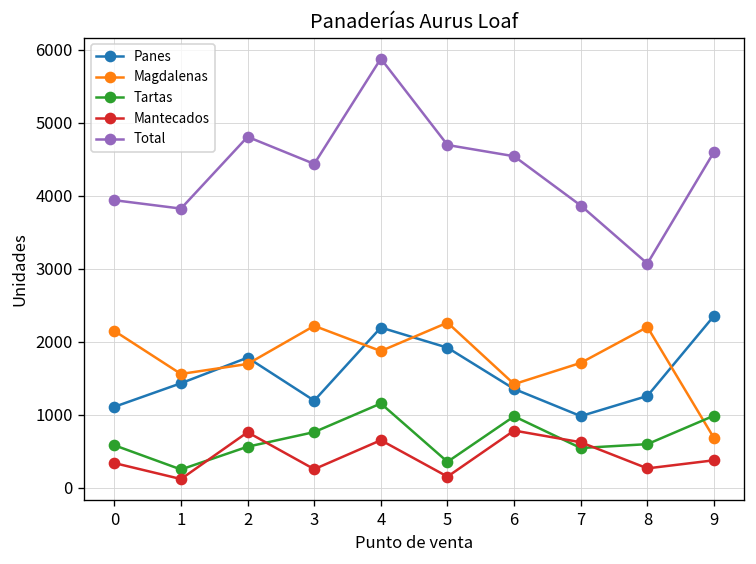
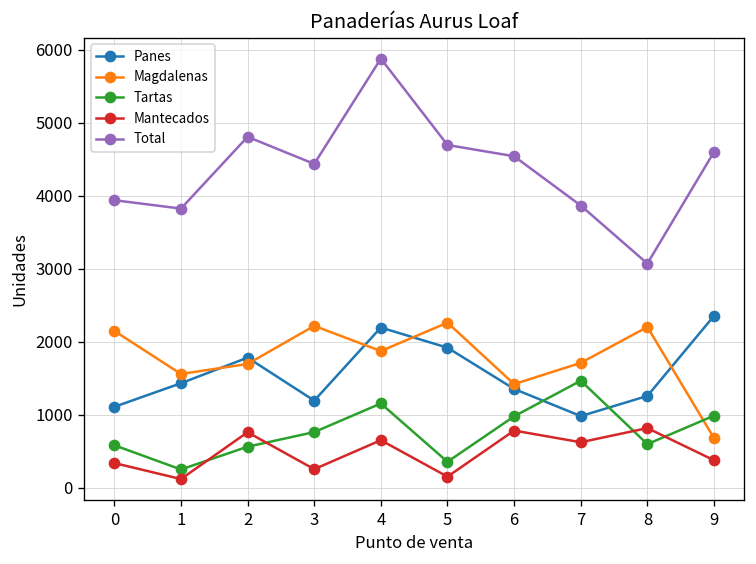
  {
    "Panes": {
      "0": 1100,
      "1": 1400,
      "2": 1800,
      "3": 1200,
      "4": 2200,
      "5": 1900,
      "6": 1400,
      "7": 1000,
      "8": 1300,
      "9": 2400
    },
    "Magdalenas": {
      "0": 2200,
      "1": 1600,
      "2": 1700,
      "3": 2200,
      "4": 1900,
      "5": 2300,
      "6": 1400,
      "7": 1700,
      "8": 2200,
      "9": 700
    },
    "Tartas": {
      "0": 600,
      "1": 300,
      "2": 600,
      "3": 800,
      "4": 1200,
      "5": 400,
      "6": 1000,
-     "7": 500,
+     "7": 1500,
      "8": 600,
      "9": 1000
    },
    "Mantecados": {
      "0": 300,
      "1": 100,
      "2": 800,
      "3": 300,
      "4": 700,
      "5": 200,
      "6": 800,
      "7": 600,
-     "8": 300,
+     "8": 800,
      "9": 400
    },
    "Total": {
      "0": 3900,
      "1": 3800,
      "2": 4800,
      "3": 4400,
      "4": 5900,
      "5": 4700,
      "6": 4500,
      "7": 3900,
      "8": 3100,
      "9": 4600
    }
  }
